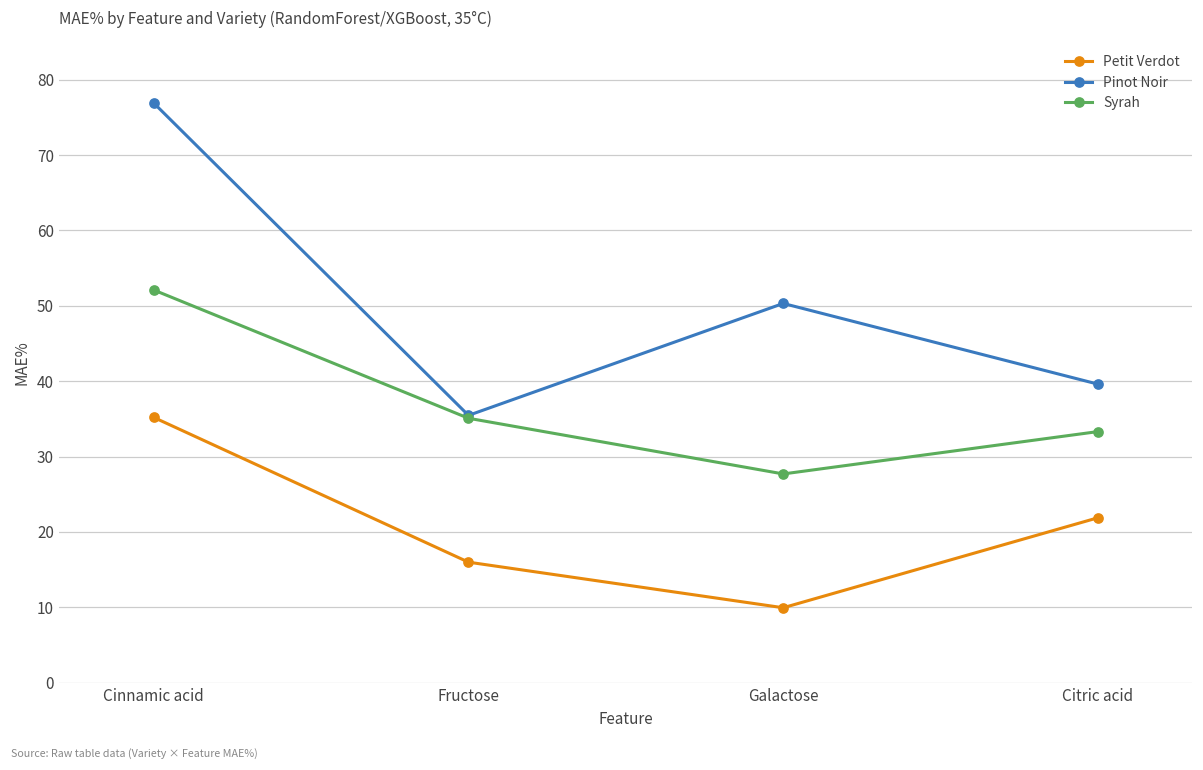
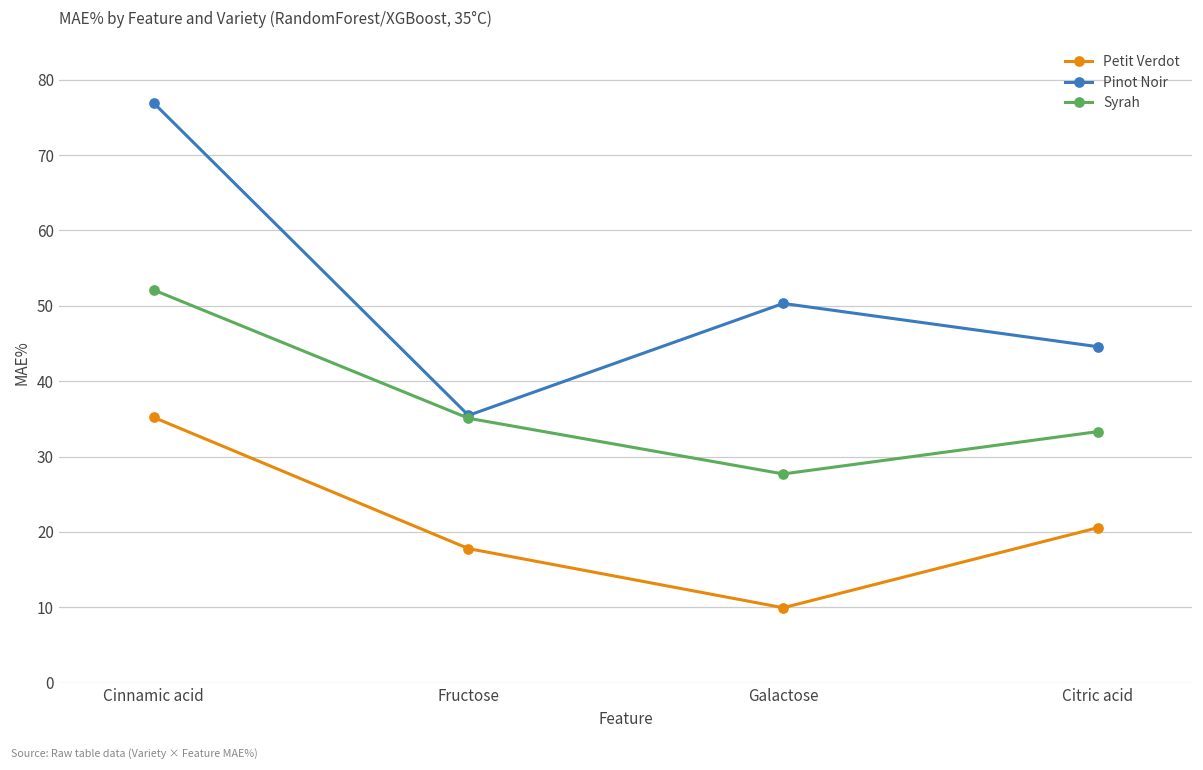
  {
    "Petit Verdot": {
      "Cinnamic acid": 35,
-     "Fructose": 16,
+     "Fructose": 18,
      "Galactose": 10,
-     "Citric acid": 22
+     "Citric acid": 21
    },
    "Pinot Noir": {
      "Cinnamic acid": 77,
      "Fructose": 35,
      "Galactose": 50,
-     "Citric acid": 40
+     "Citric acid": 45
    },
    "Syrah": {
      "Cinnamic acid": 52,
      "Fructose": 35,
      "Galactose": 28,
      "Citric acid": 33
    }
  }
